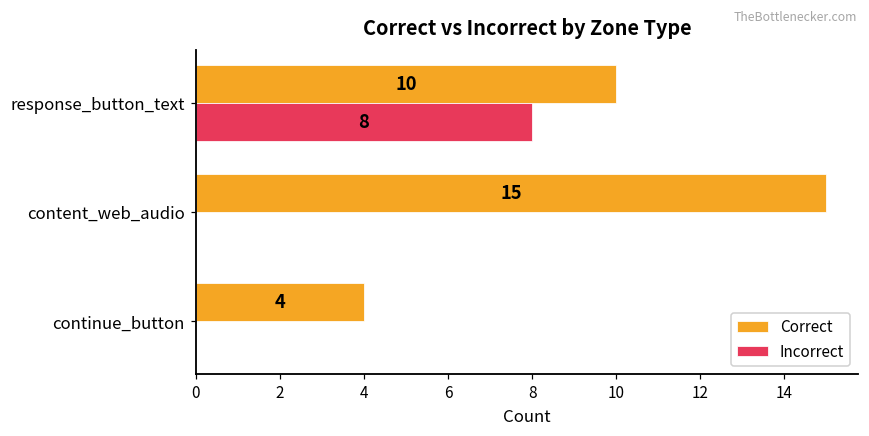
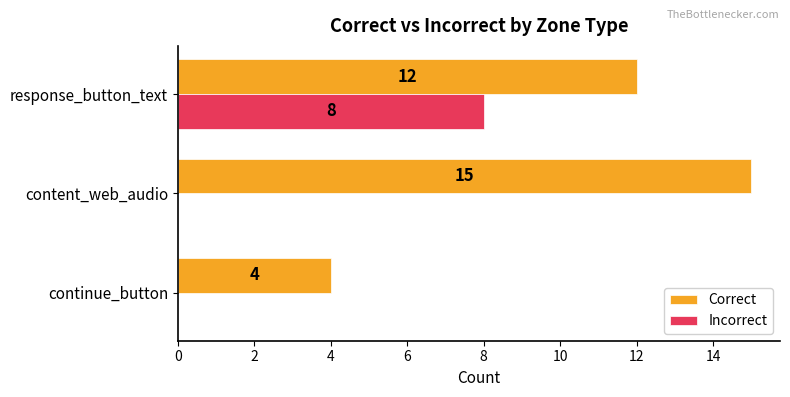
  {
    "Correct": {
-     "response_button_text": 10,
+     "response_button_text": 12,
      "content_web_audio": 15,
      "continue_button": 4
    },
    "Incorrect": {
      "response_button_text": 8
    }
  }
